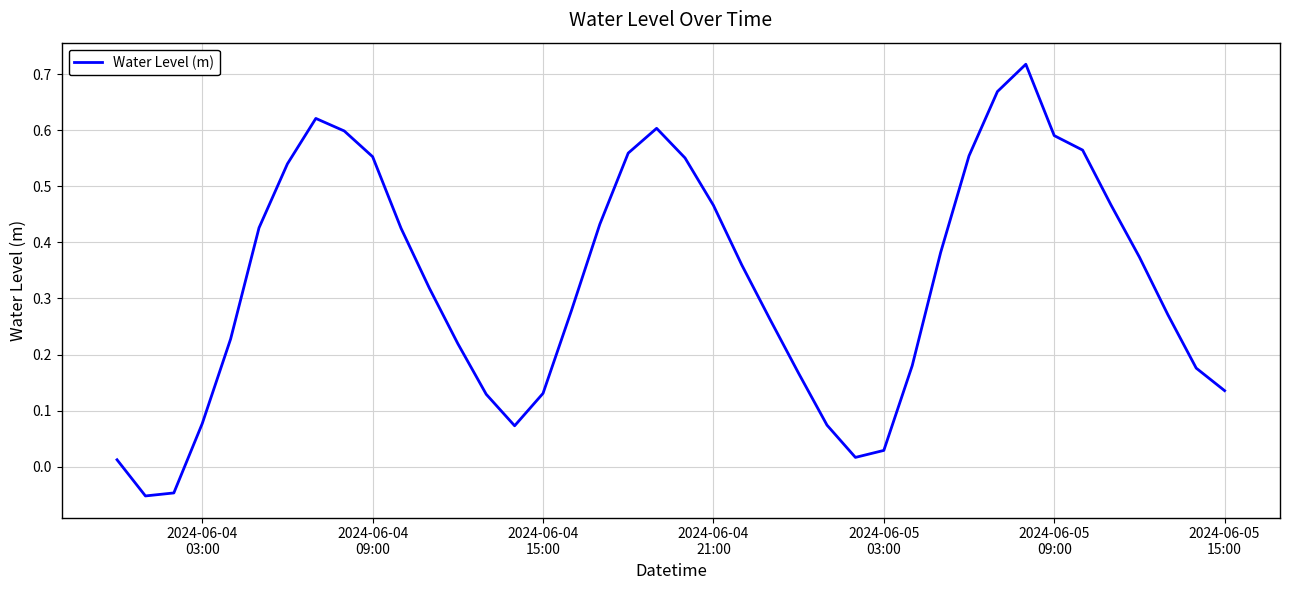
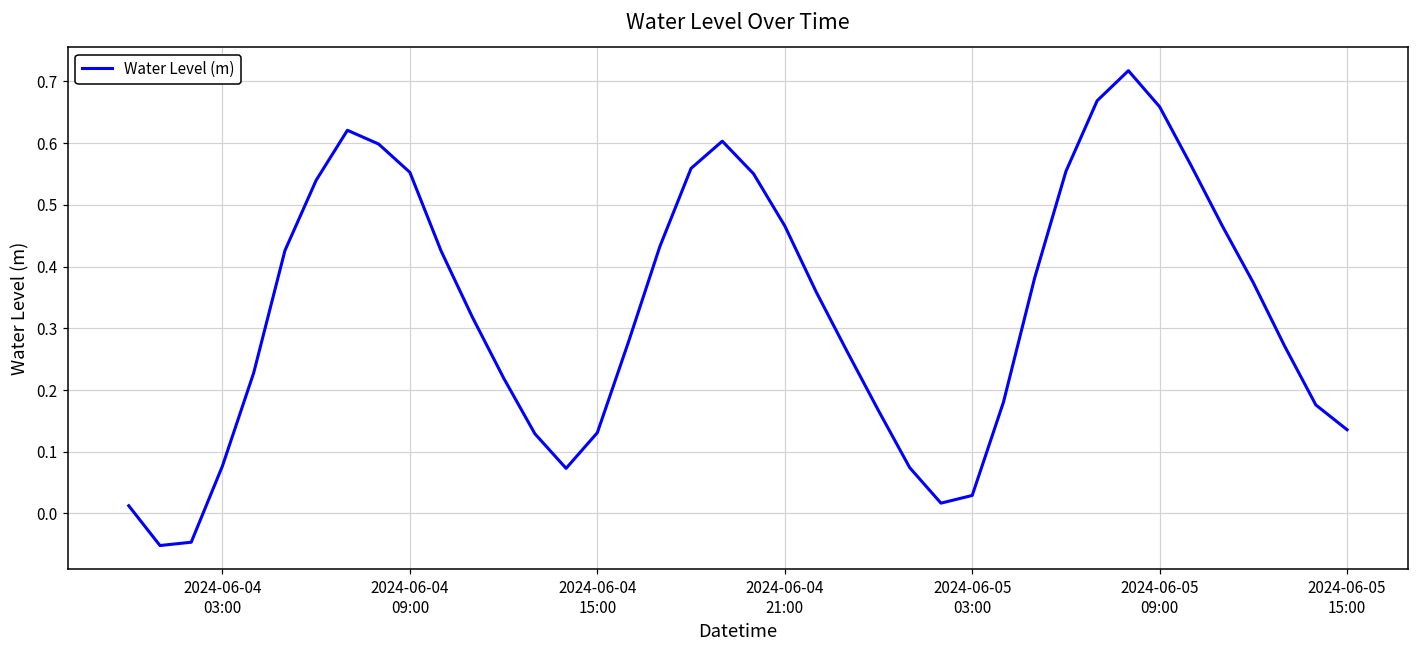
  {
    "2024-06-04 03:00": 0.08,
    "2024-06-04 09:00": 0.55,
    "2024-06-04 15:00": 0.13,
    "2024-06-04 21:00": 0.47,
    "2024-06-05 03:00": 0.03,
-   "2024-06-05 09:00": 0.59,
+   "2024-06-05 09:00": 0.66,
    "2024-06-05 15:00": 0.14
  }
